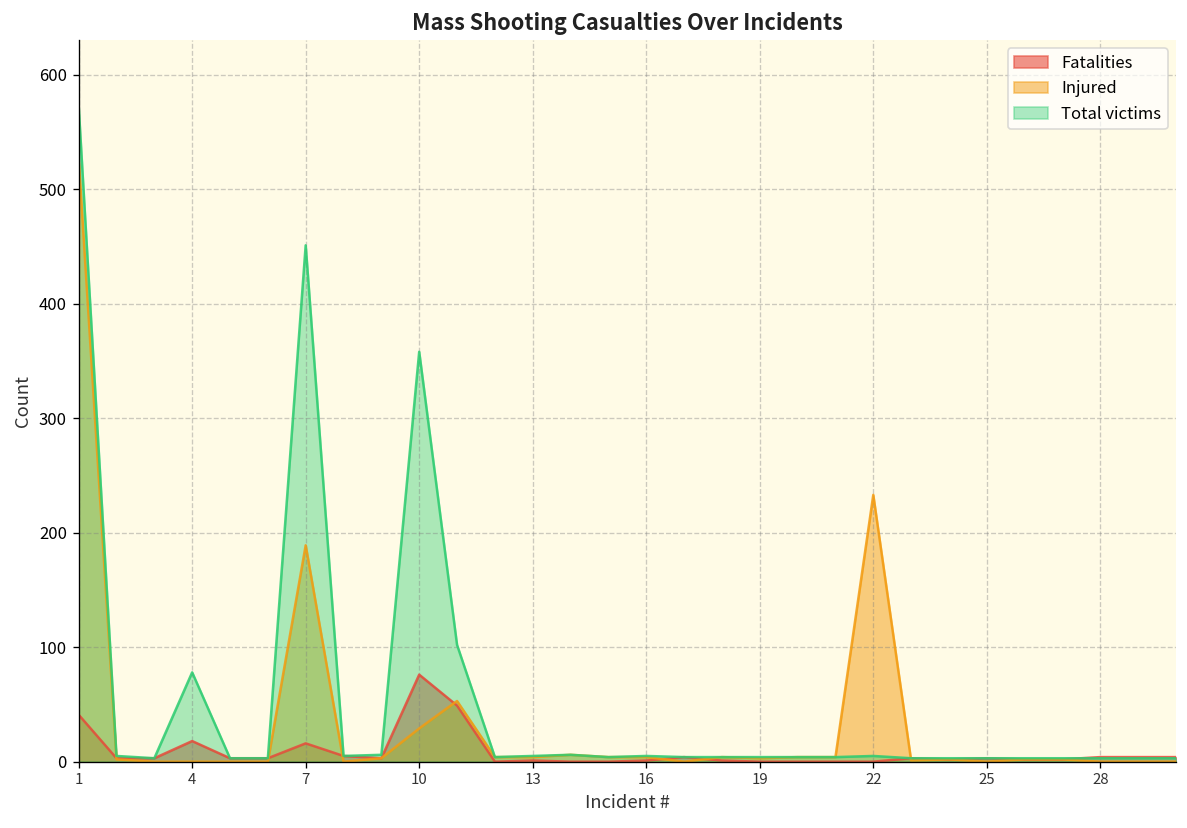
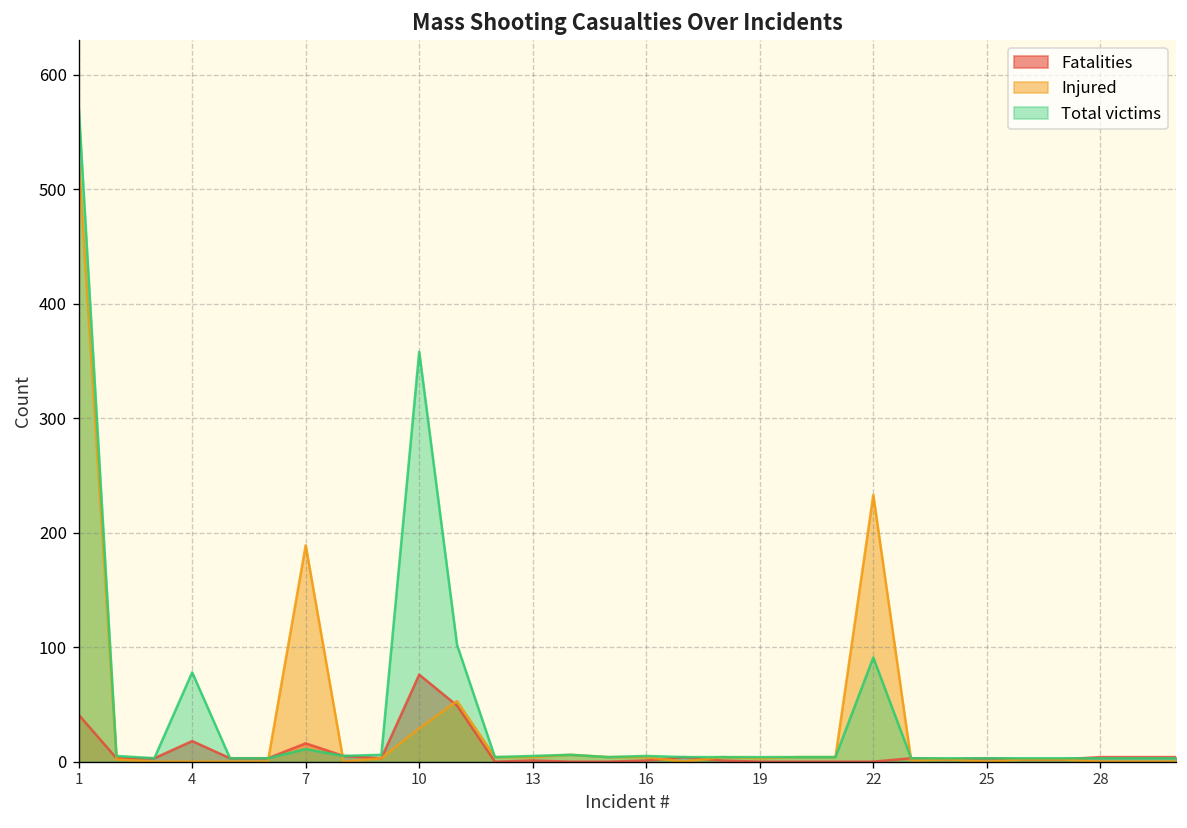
  {
    "Fatalities": {
      "1": 40,
      "4": 20,
      "7": 20,
      "10": 80,
      "13": 0,
      "16": 0,
      "19": 0,
      "22": 0
    },
    "Injured": {
      "1": 530,
      "4": 0,
      "7": 190,
      "10": 30,
      "22": 230,
      "25": 0,
      "28": 0
    },
    "Total victims": {
      "1": 570,
      "4": 80,
-     "7": 450,
+     "7": 10,
      "10": 360,
-     "22": 10
+     "22": 90
    }
  }
